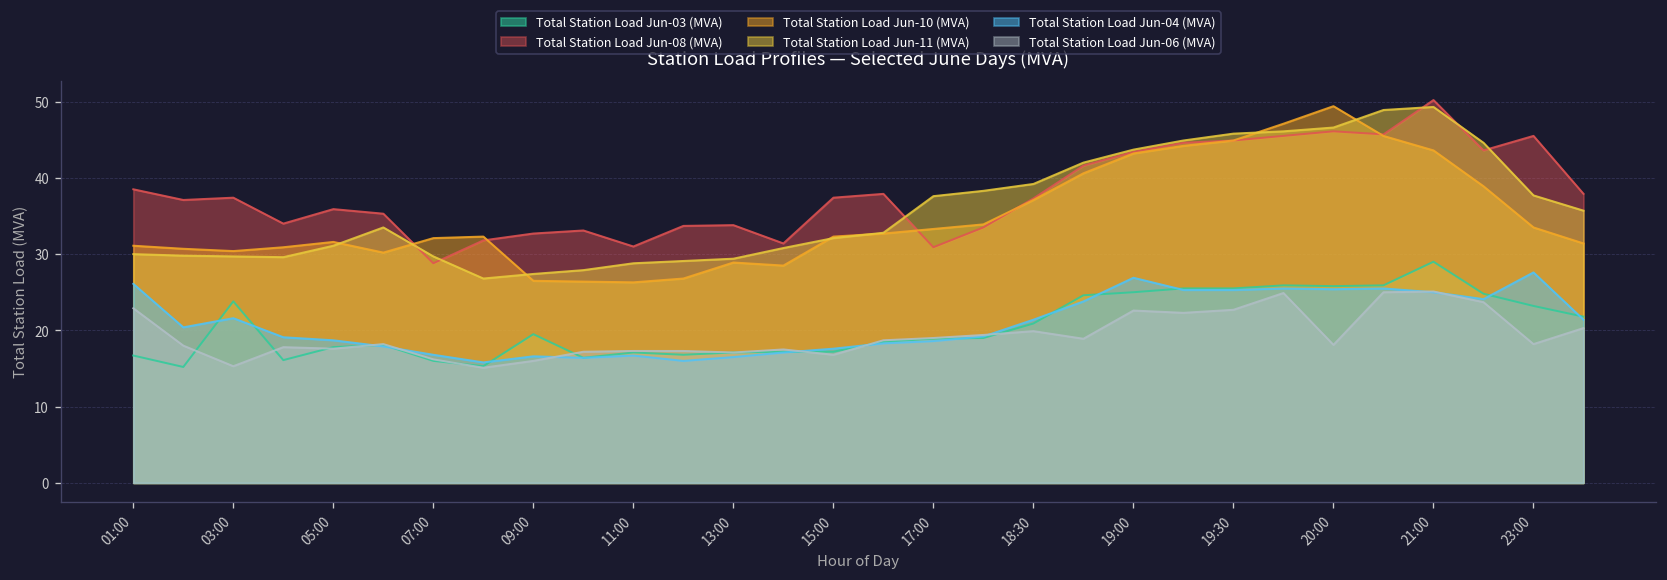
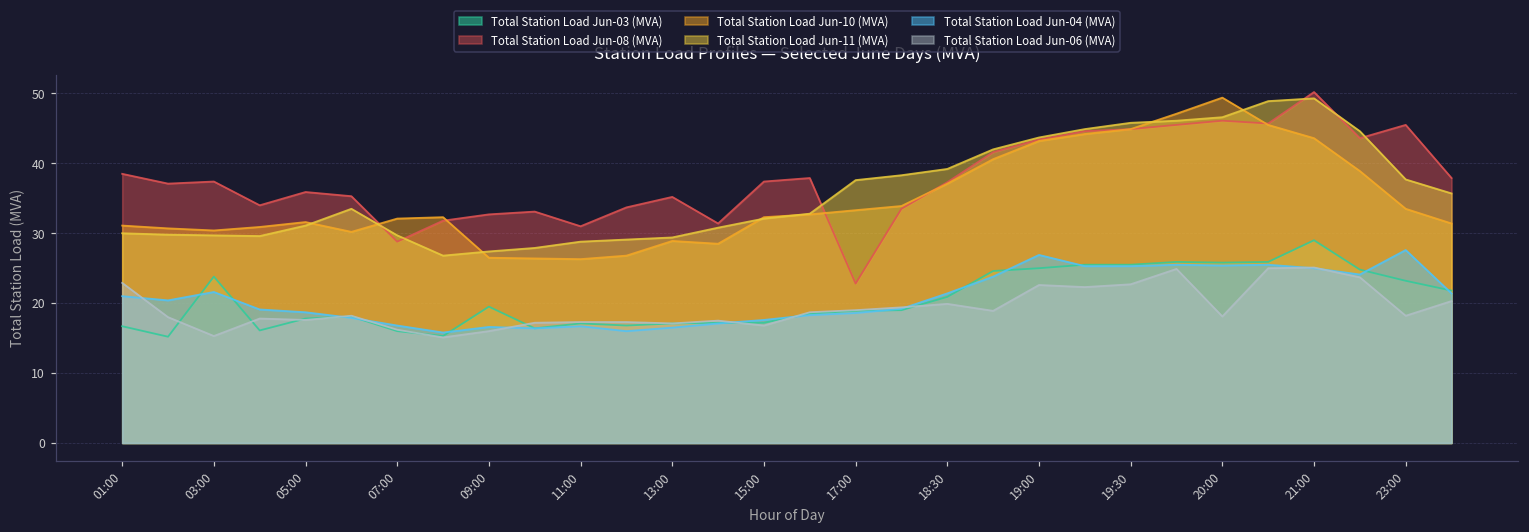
  {
    "Total Station Load Jun-03 (MVA)": {
      "01:00": 17,
      "03:00": 24,
      "09:00": 20,
      "18:30": 21,
      "19:00": 25,
      "21:00": 29,
      "23:00": 23
    },
    "Total Station Load Jun-08 (MVA)": {
      "01:00": 39,
      "03:00": 37,
      "05:00": 36,
      "07:00": 29,
      "09:00": 33,
      "11:00": 31,
-     "13:00": 34,
+     "13:00": 35,
      "15:00": 37,
-     "17:00": 31,
+     "17:00": 23,
      "20:00": 46,
      "21:00": 50,
      "23:00": 46
    },
    "Total Station Load Jun-04 (MVA)": {
-     "01:00": 26,
+     "01:00": 21,
      "03:00": 22,
      "05:00": 19,
      "07:00": 17,
      "09:00": 17,
      "13:00": 17,
      "18:30": 21,
      "19:00": 27,
      "23:00": 28
    },
    "Total Station Load Jun-06 (MVA)": {
      "01:00": 23,
      "03:00": 15,
      "09:00": 16,
      "15:00": 17,
      "18:30": 20,
      "19:00": 23,
      "19:30": 23,
      "20:00": 18,
      "23:00": 18
    }
  }
